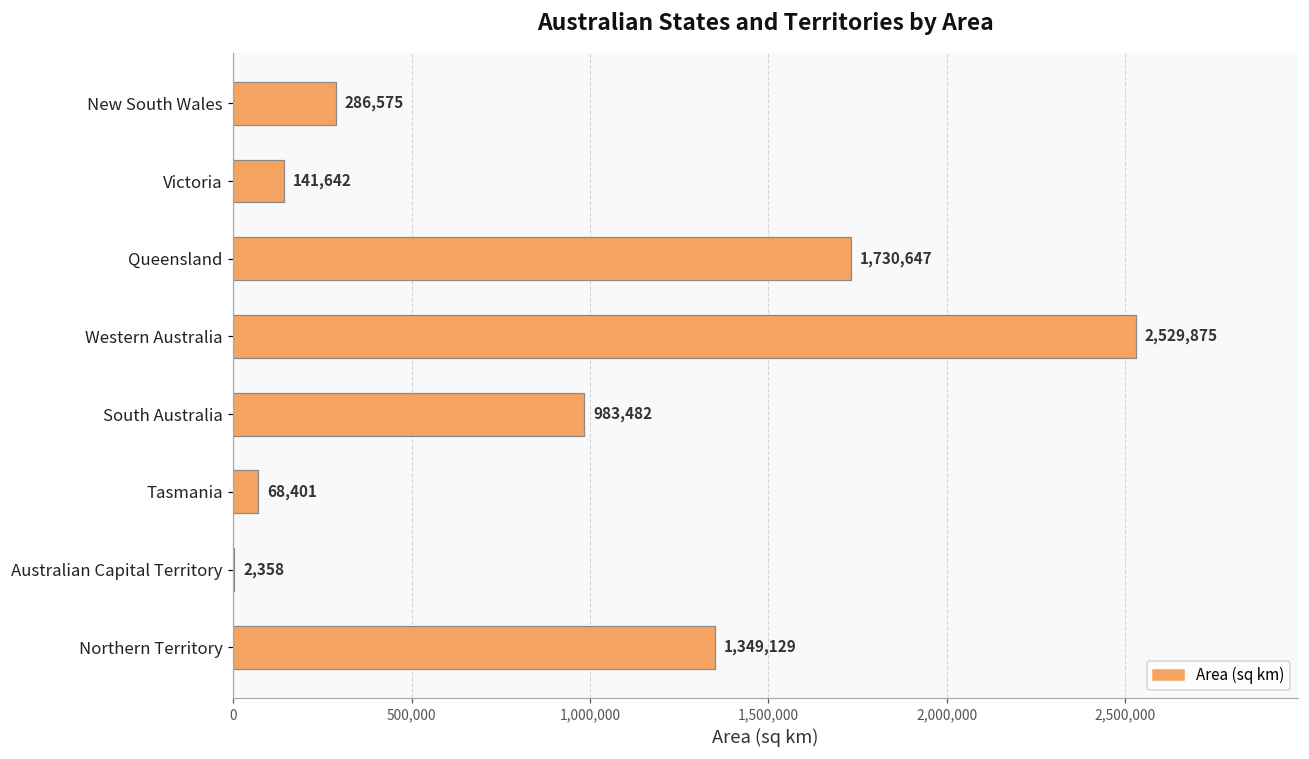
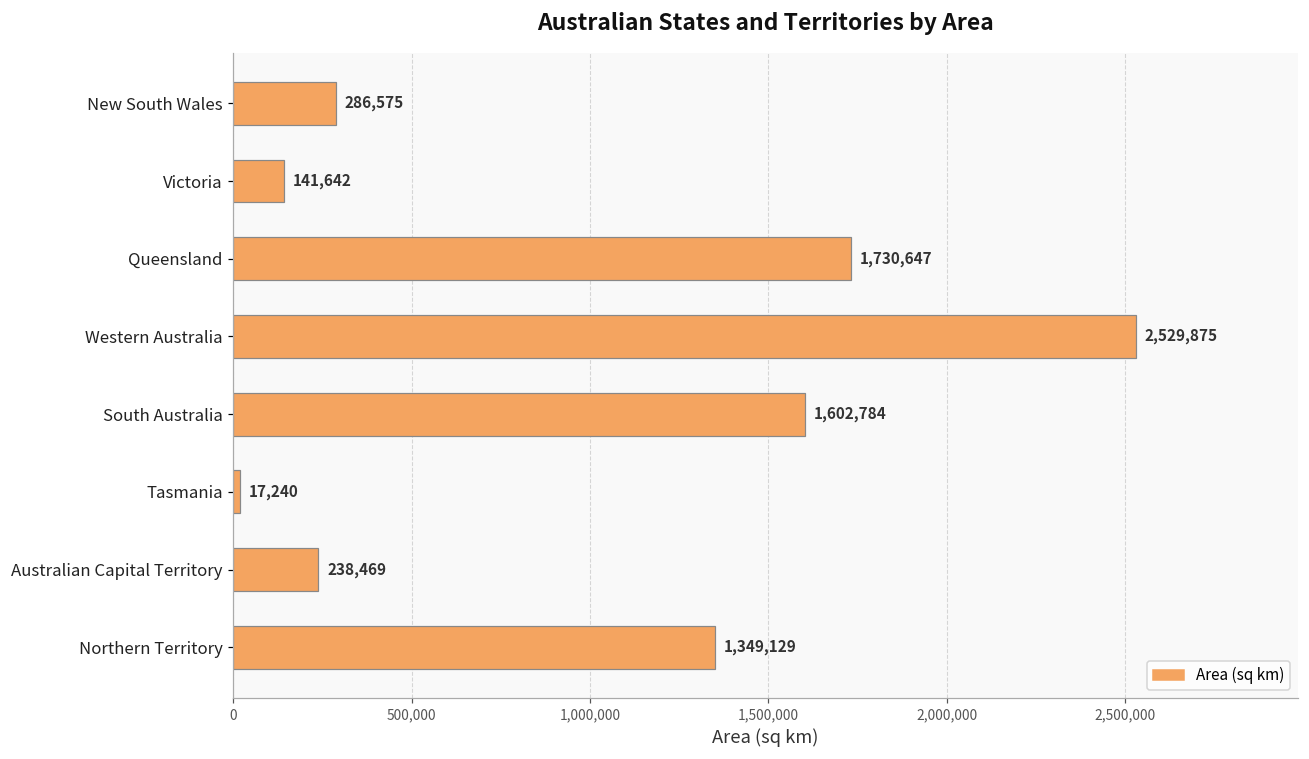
  {
    "New South Wales": "286,575",
    "Victoria": "141,642",
    "Queensland": "1,730,647",
    "Western Australia": "2,529,875",
-   "South Australia": "983,482",
-   "Tasmania": "68,401",
-   "Australian Capital Territory": "2,358",
+   "South Australia": "1,602,784",
+   "Tasmania": "17,240",
+   "Australian Capital Territory": "238,469",
    "Northern Territory": "1,349,129"
  }
